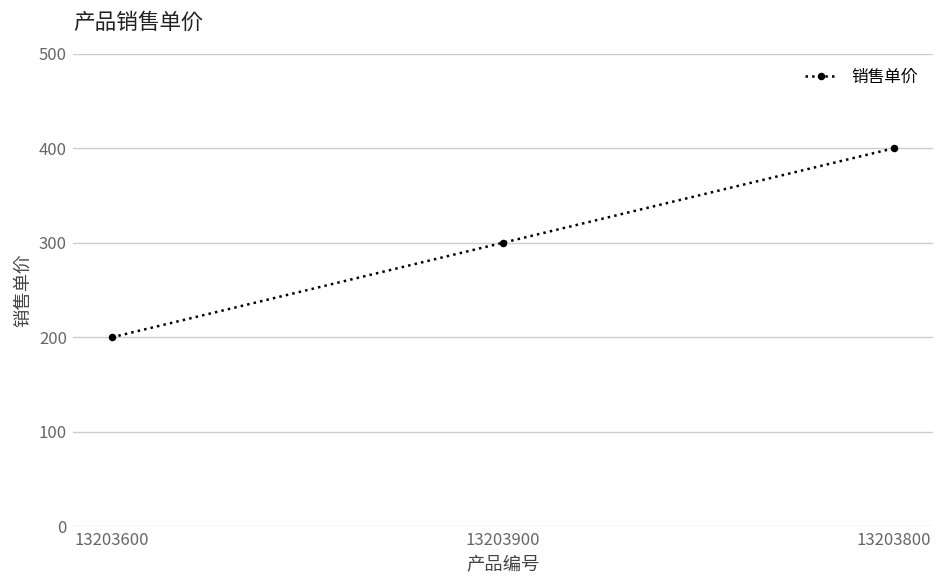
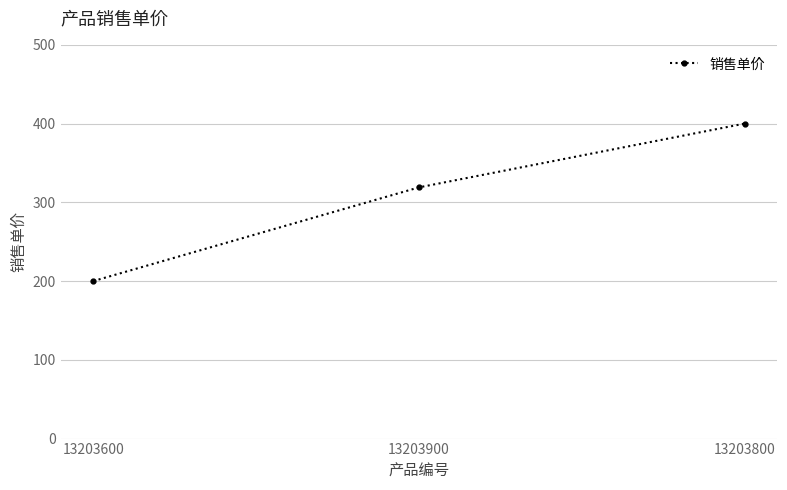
  {
    "13203600": 200,
-   "13203900": 300,
+   "13203900": 320,
    "13203800": 400
  }
